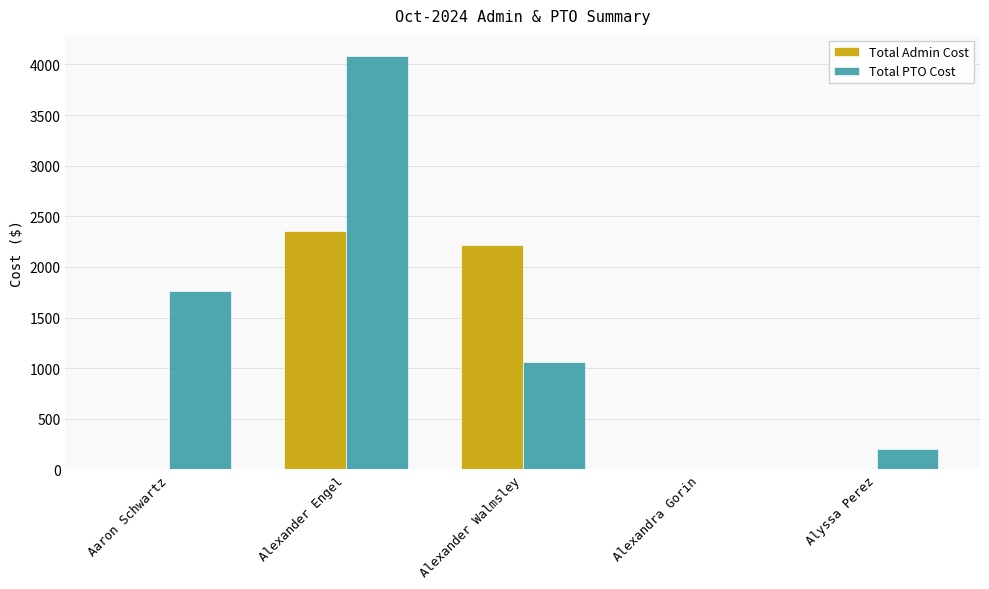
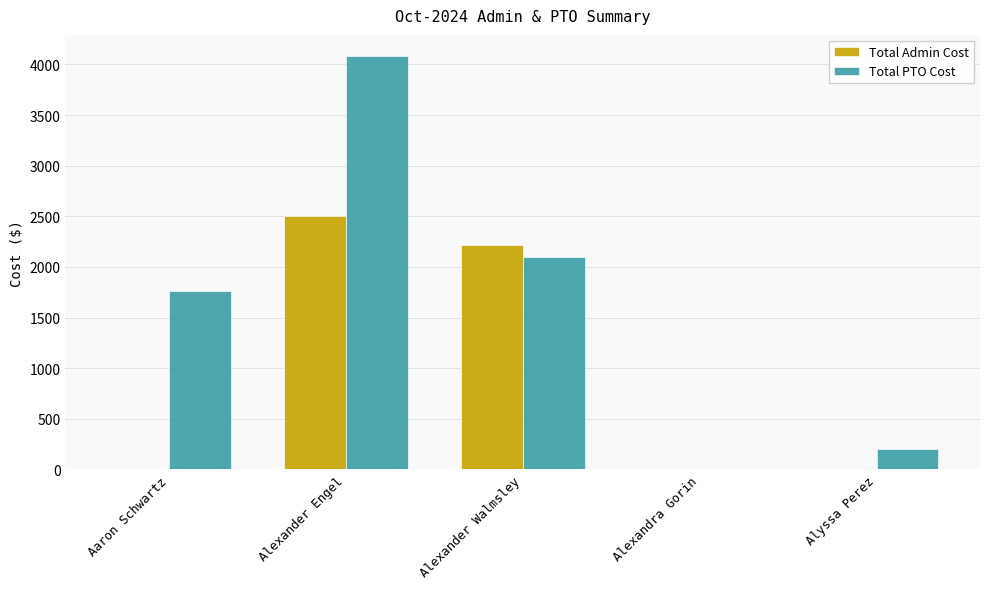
  {
    "Total Admin Cost": {
      "Aaron Schwartz": 0,
-     "Alexander Engel": 2350,
+     "Alexander Engel": 2500,
      "Alexander Walmsley": 2220,
      "Alexandra Gorin": 0,
      "Alyssa Perez": 0
    },
    "Total PTO Cost": {
      "Aaron Schwartz": 1760,
      "Alexander Engel": 4090,
-     "Alexander Walmsley": 1060,
+     "Alexander Walmsley": 2090,
      "Alexandra Gorin": 0,
      "Alyssa Perez": 200
    }
  }
